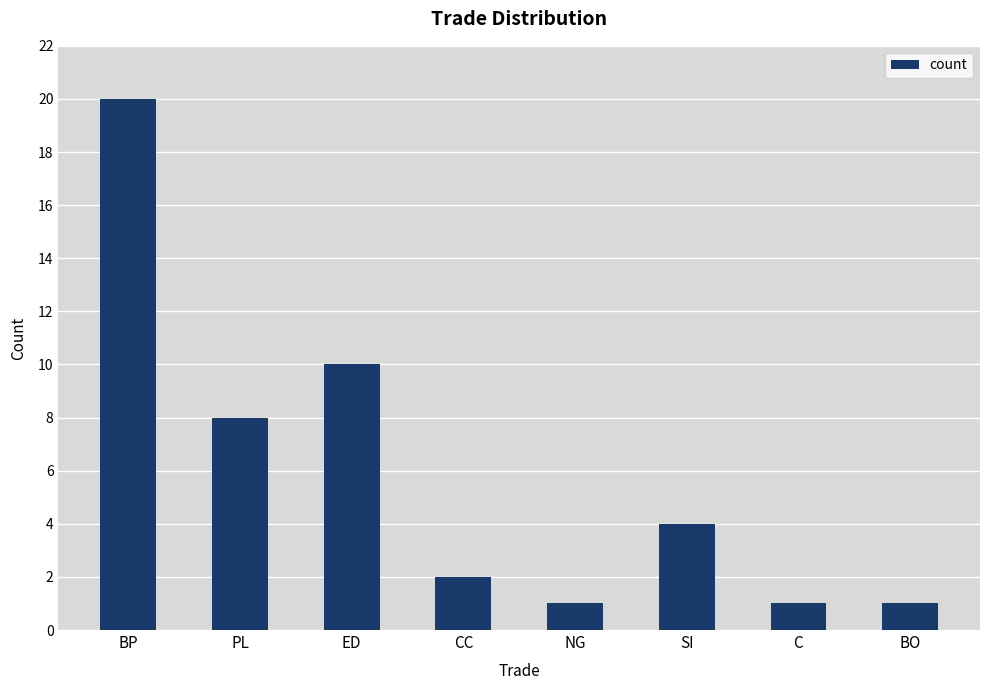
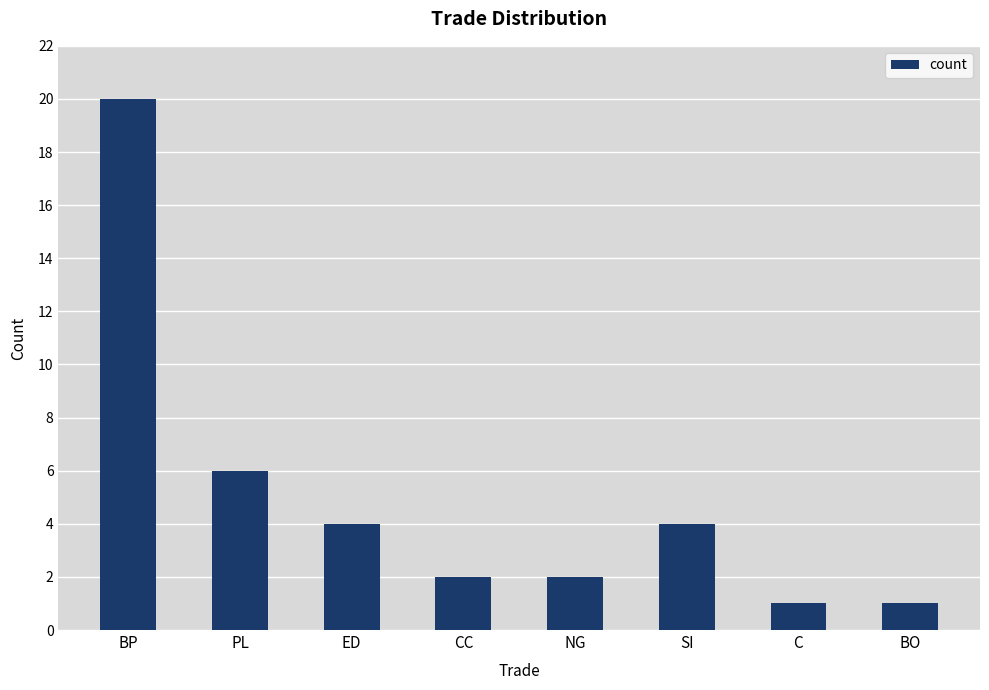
  {
    "BP": 20,
-   "PL": 8,
-   "ED": 10,
+   "PL": 6,
+   "ED": 4,
    "CC": 2,
-   "NG": 1,
+   "NG": 2,
    "SI": 4,
    "C": 1,
    "BO": 1
  }
